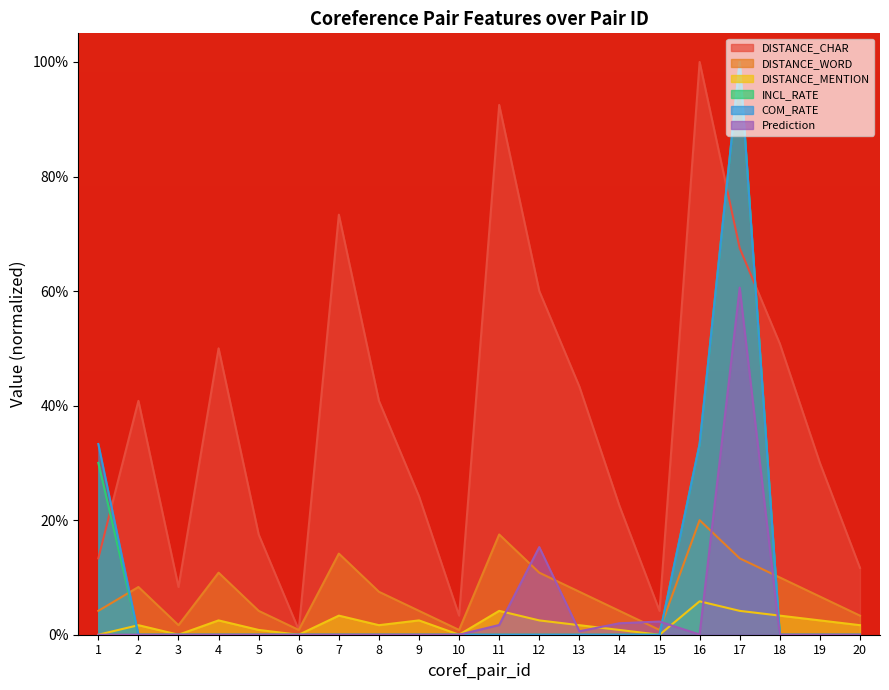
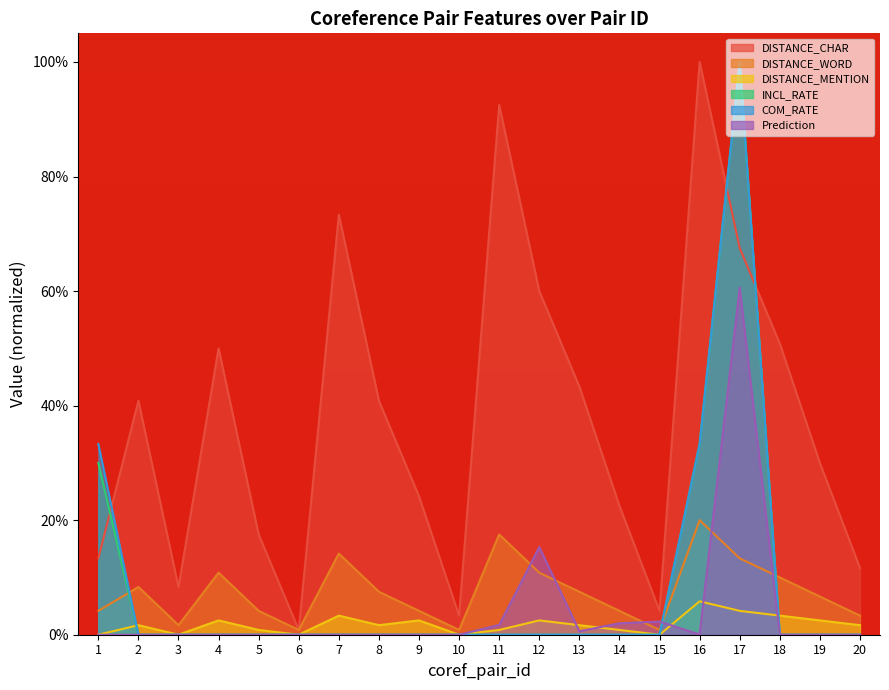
  {
    "DISTANCE_MENTION": {
      "2": "2%",
      "4": "3%",
      "5": "1%",
      "7": "3%",
      "8": "2%",
      "9": "3%",
-     "11": "4%",
+     "11": "1%",
      "12": "3%",
      "13": "2%",
      "14": "1%",
      "16": "6%",
      "17": "4%",
      "18": "3%",
      "19": "3%",
      "20": "2%"
    },
    "INCL_RATE": {
      "1": "30%"
    },
    "COM_RATE": {
      "1": "33%"
    },
    "Prediction": {
      "11": "2%",
      "12": "15%",
      "13": "1%",
      "14": "2%",
      "15": "2%",
      "16": "0%",
      "17": "61%"
    }
  }
